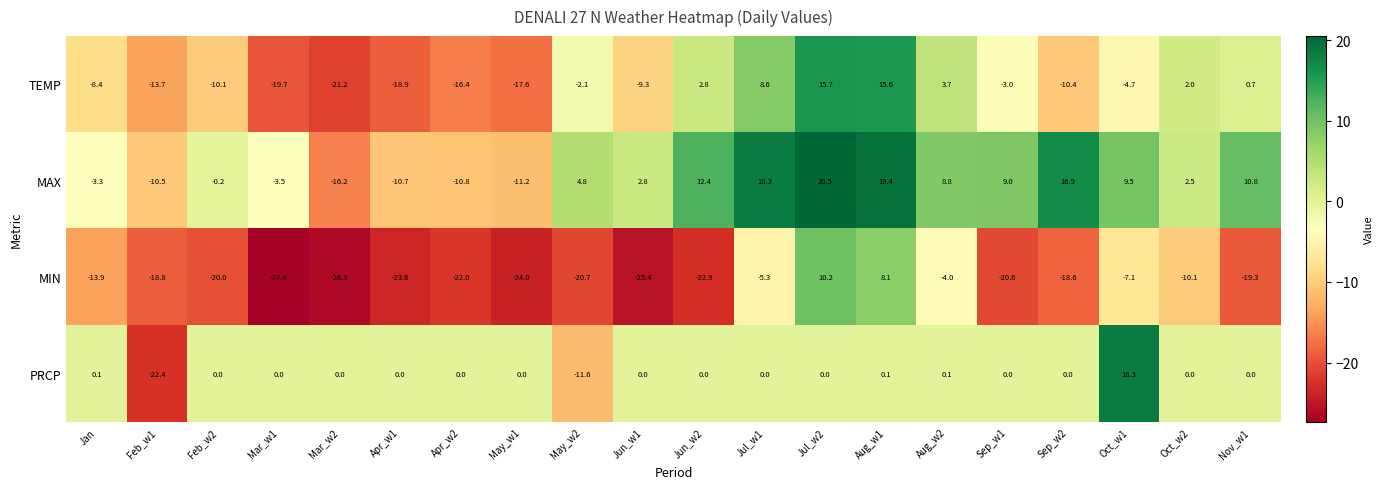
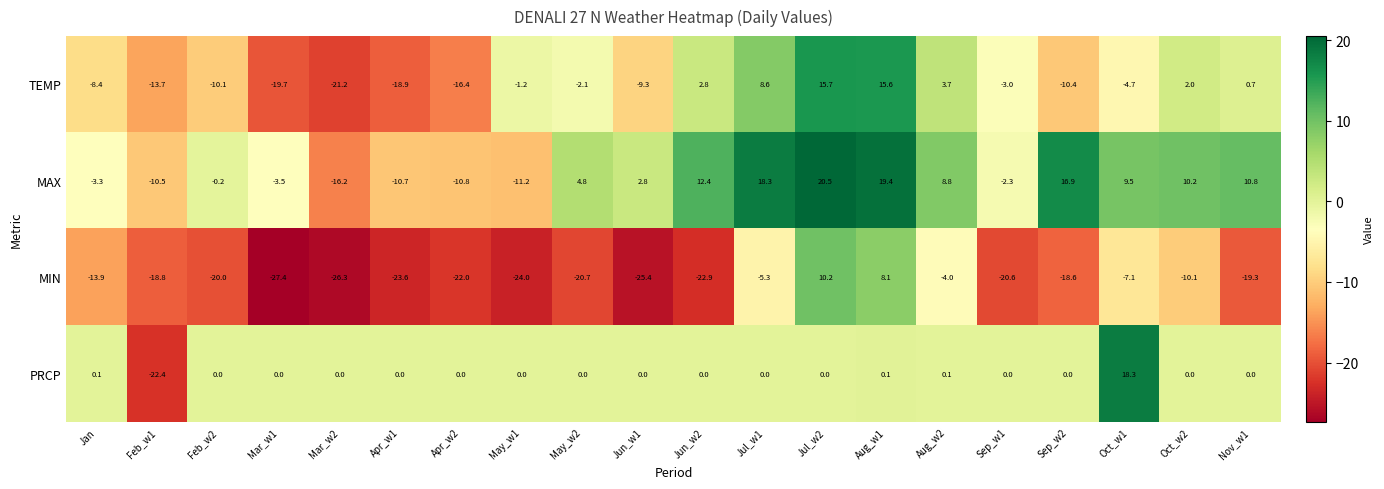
  {
    "TEMP": {
      "Jan": -8.4,
      "Feb_w1": -13.7,
      "Feb_w2": -10.1,
      "Mar_w1": -19.7,
      "Mar_w2": -21.2,
      "Apr_w1": -18.9,
      "Apr_w2": -16.4,
-     "May_w1": -17.6,
+     "May_w1": -1.2,
      "May_w2": -2.1,
      "Jun_w1": -9.3,
      "Jun_w2": 2.8,
      "Jul_w1": 8.6,
      "Jul_w2": 15.7,
      "Aug_w1": 15.6,
      "Aug_w2": 3.7,
      "Sep_w1": -3.0,
      "Sep_w2": -10.4,
      "Oct_w1": -4.7,
      "Oct_w2": 2.0,
      "Nov_w1": 0.7
    },
    "MAX": {
      "Jan": -3.3,
      "Feb_w1": -10.5,
      "Feb_w2": -0.2,
      "Mar_w1": -3.5,
      "Mar_w2": -16.2,
      "Apr_w1": -10.7,
      "Apr_w2": -10.8,
      "May_w1": -11.2,
      "May_w2": 4.8,
      "Jun_w1": 2.8,
      "Jun_w2": 12.4,
      "Jul_w1": 18.3,
      "Jul_w2": 20.5,
      "Aug_w1": 19.4,
      "Aug_w2": 8.8,
-     "Sep_w1": 9.0,
+     "Sep_w1": -2.3,
      "Sep_w2": 16.9,
      "Oct_w1": 9.5,
-     "Oct_w2": 2.5,
+     "Oct_w2": 10.2,
      "Nov_w1": 10.8
    },
    "MIN": {
      "Jan": -13.9,
      "Feb_w1": -18.8,
      "Feb_w2": -20.0,
      "Mar_w1": -27.4,
      "Mar_w2": -26.3,
      "Apr_w1": -23.6,
      "Apr_w2": -22.0,
      "May_w1": -24.0,
      "May_w2": -20.7,
      "Jun_w1": -25.4,
      "Jun_w2": -22.9,
      "Jul_w1": -5.3,
      "Jul_w2": 10.2,
      "Aug_w1": 8.1,
      "Aug_w2": -4.0,
      "Sep_w1": -20.6,
      "Sep_w2": -18.6,
      "Oct_w1": -7.1,
      "Oct_w2": -10.1,
      "Nov_w1": -19.3
    },
    "PRCP": {
      "Jan": 0.1,
      "Feb_w1": -22.4,
      "Feb_w2": 0.0,
      "Mar_w1": 0.0,
      "Mar_w2": 0.0,
      "Apr_w1": 0.0,
      "Apr_w2": 0.0,
      "May_w1": 0.0,
-     "May_w2": -11.6,
+     "May_w2": 0.0,
      "Jun_w1": 0.0,
      "Jun_w2": 0.0,
      "Jul_w1": 0.0,
      "Jul_w2": 0.0,
      "Aug_w1": 0.1,
      "Aug_w2": 0.1,
      "Sep_w1": 0.0,
      "Sep_w2": 0.0,
      "Oct_w1": 18.3,
      "Oct_w2": 0.0,
      "Nov_w1": 0.0
    }
  }
